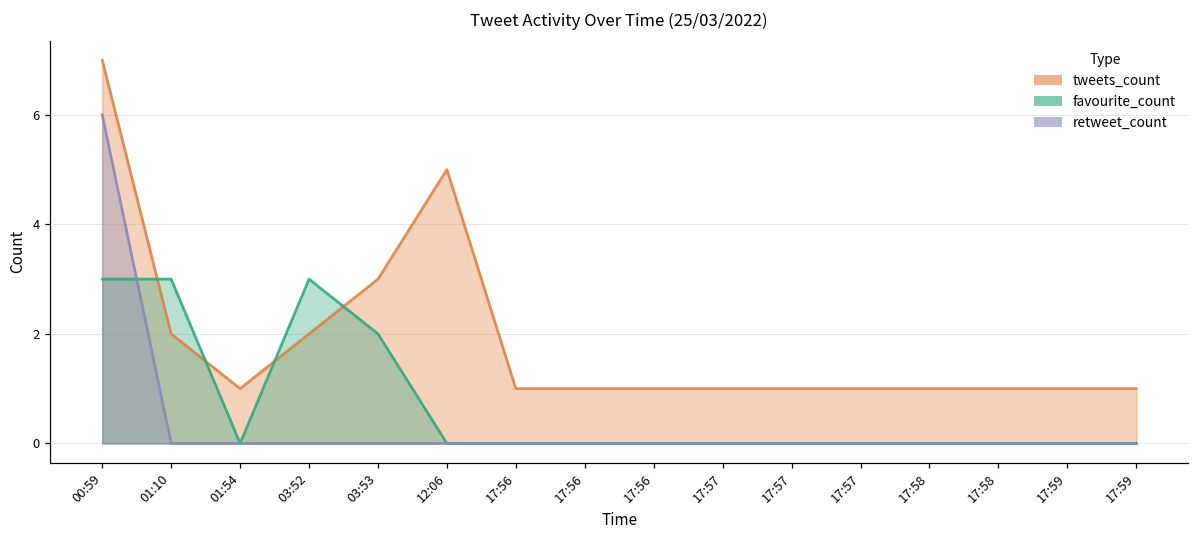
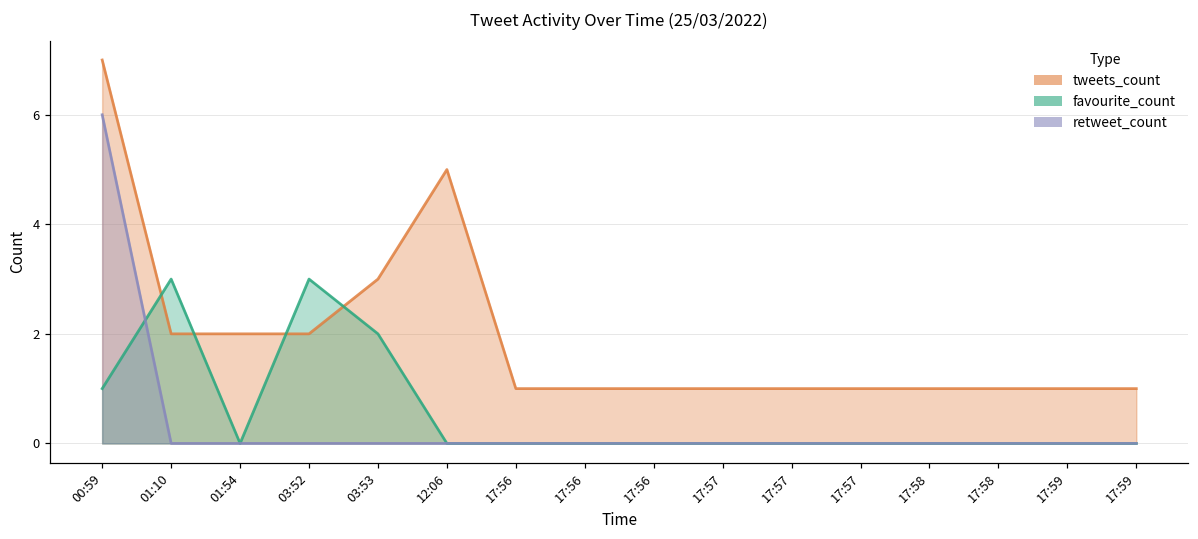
  {
    "tweets_count": {
      "00:59": 7,
      "01:10": 2,
-     "01:54": 1,
+     "01:54": 2,
      "03:52": 2,
      "03:53": 3,
      "12:06": 5
    },
    "favourite_count": {
-     "00:59": 3,
+     "00:59": 1,
      "01:10": 3,
      "03:52": 3,
      "03:53": 2
    },
    "retweet_count": {
      "00:59": 6,
      "01:10": 0,
      "03:52": 0,
      "03:53": 0
    }
  }
